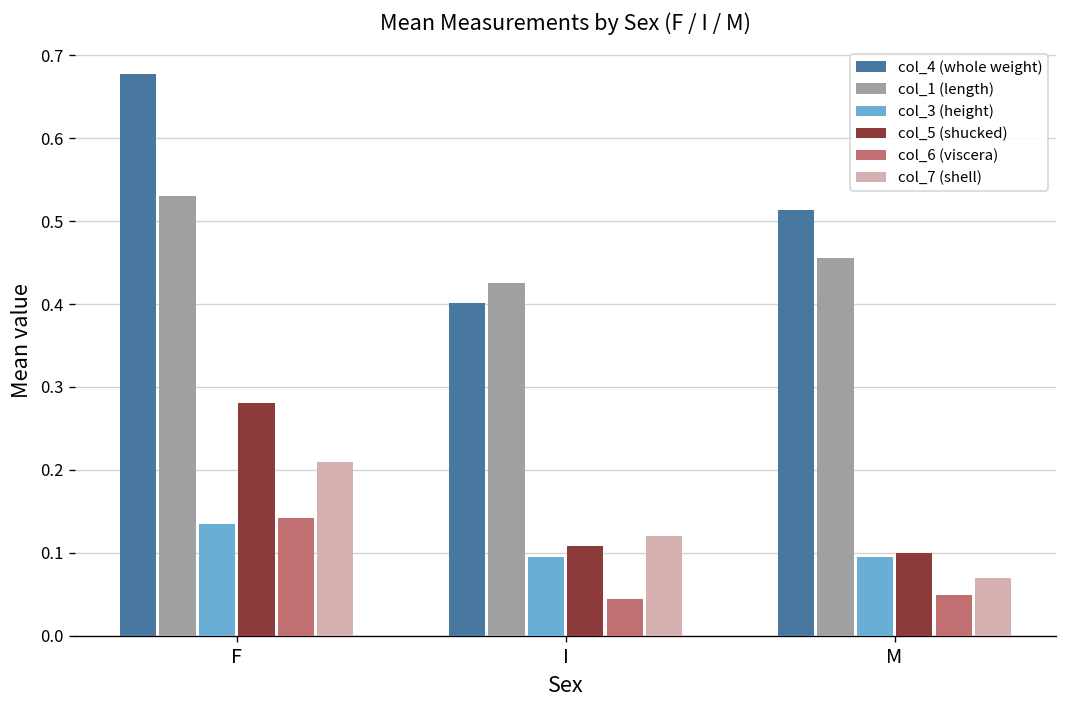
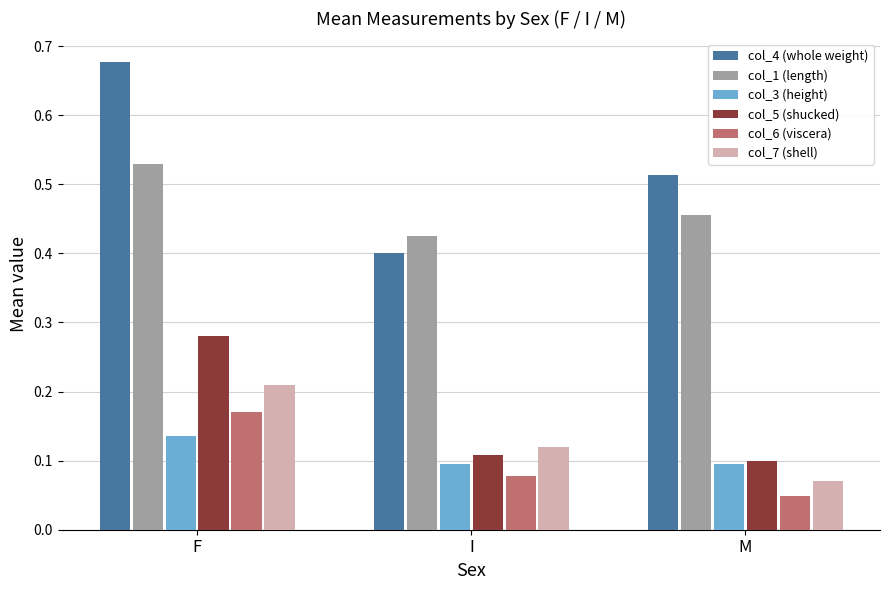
  {
    "col_4 (whole weight)": {
      "F": 0.68,
      "I": 0.40,
      "M": 0.51
    },
    "col_3 (height)": {
      "F": 0.14,
      "I": 0.10,
      "M": 0.10
    },
    "col_5 (shucked)": {
      "F": 0.28,
      "I": 0.11,
      "M": 0.10
    },
    "col_6 (viscera)": {
-     "F": 0.14,
-     "I": 0.04,
+     "F": 0.17,
+     "I": 0.08,
      "M": 0.05
    }
  }
